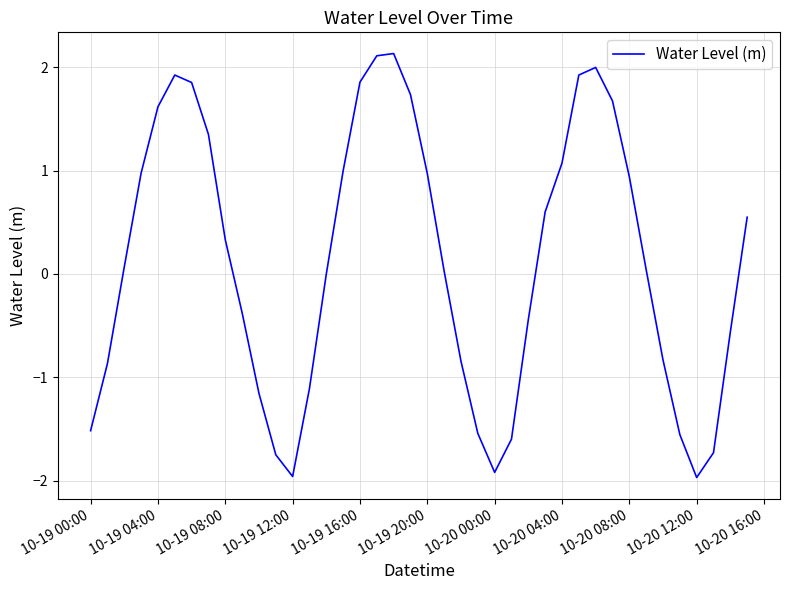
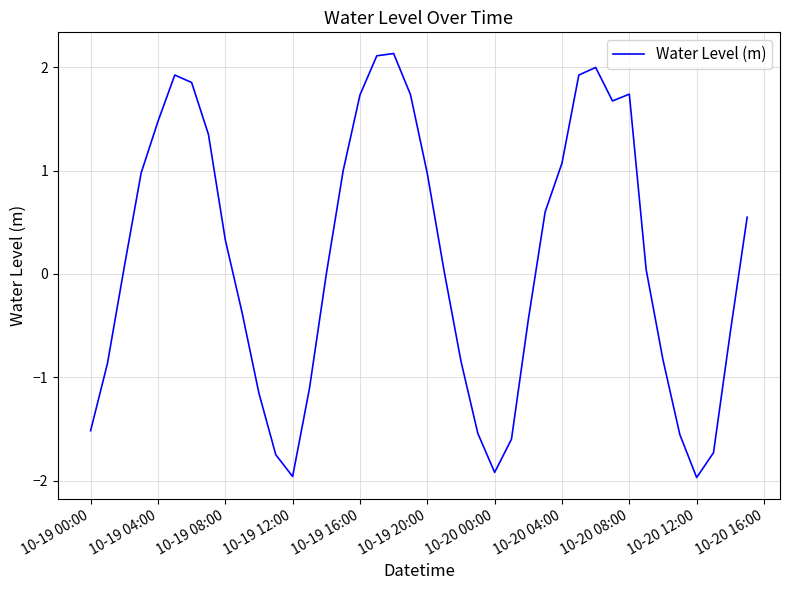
  {
    "10-19 00:00": -1.52,
-   "10-19 04:00": 1.62,
+   "10-19 04:00": 1.47,
    "10-19 08:00": 0.33,
    "10-19 12:00": -1.96,
-   "10-19 16:00": 1.86,
+   "10-19 16:00": 1.73,
    "10-19 20:00": 0.97,
    "10-20 00:00": -1.92,
    "10-20 04:00": 1.07,
-   "10-20 08:00": 0.94,
+   "10-20 08:00": 1.74,
    "10-20 12:00": -1.97
  }
